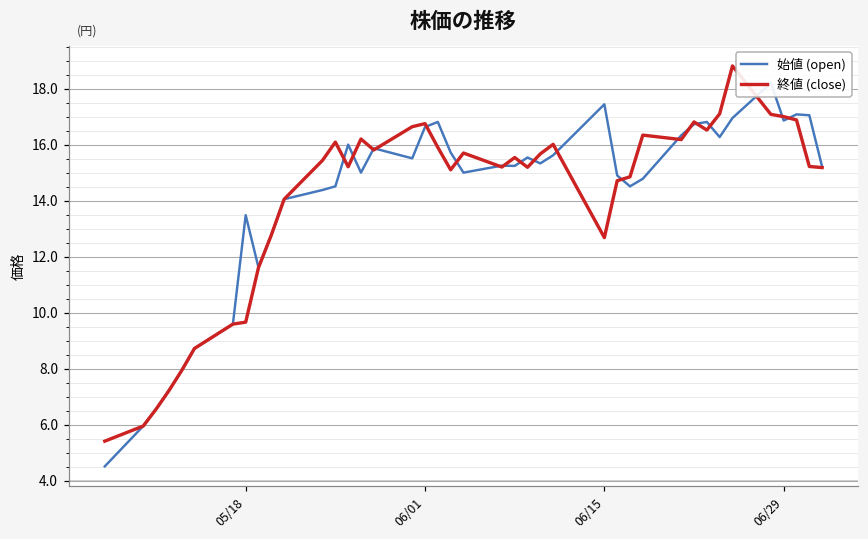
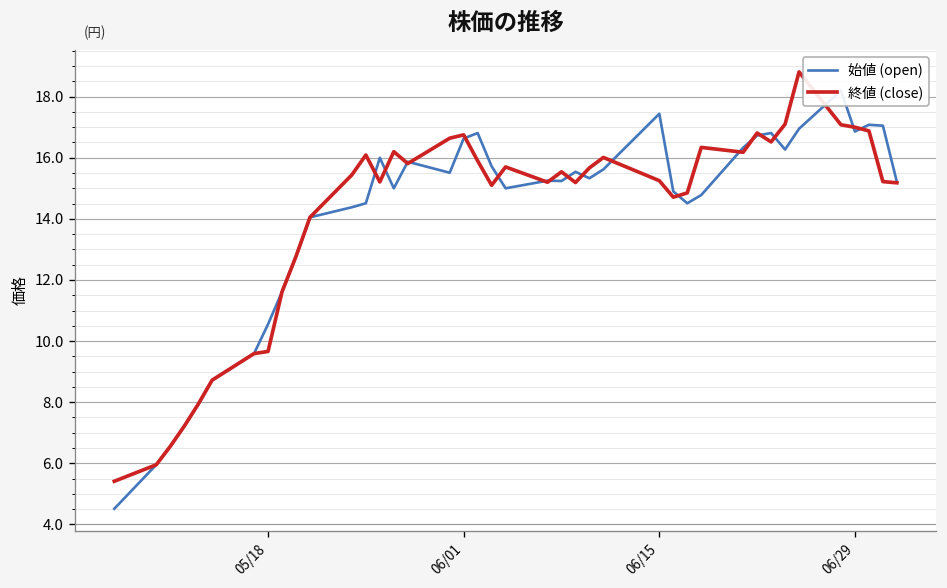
  {
    "始値 (open)": {
-     "05/18": 13.5,
+     "05/18": 10.6,
      "06/01": 16.6,
      "06/15": 17.4,
      "06/29": 16.9
    },
    "終値 (close)": {
      "05/18": 9.7,
      "06/01": 16.8,
-     "06/15": 12.7,
+     "06/15": 15.3,
      "06/29": 17.0
    }
  }
